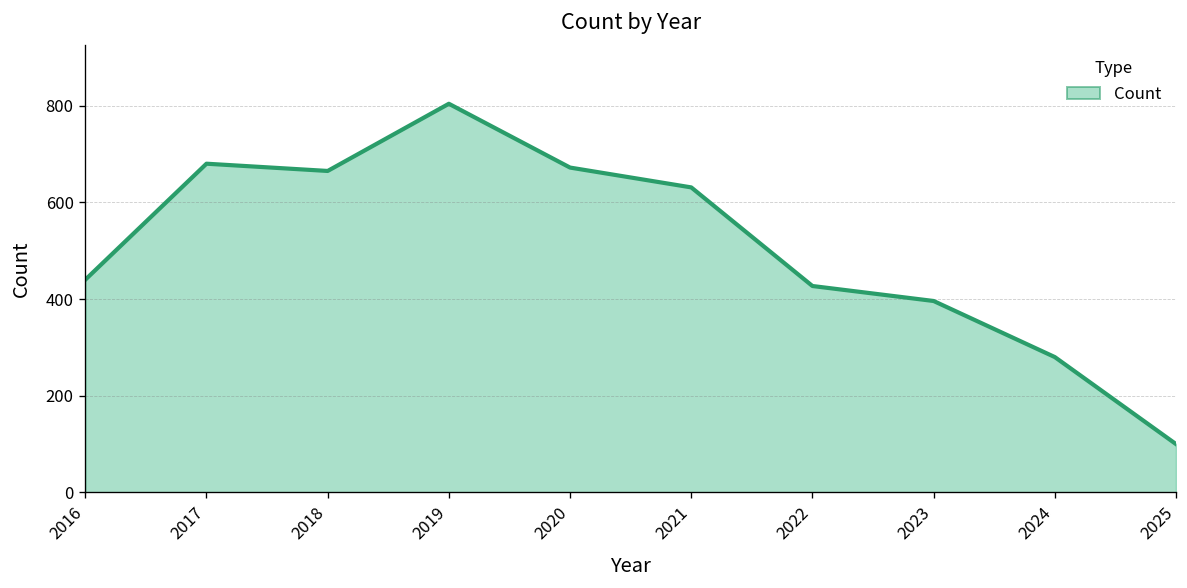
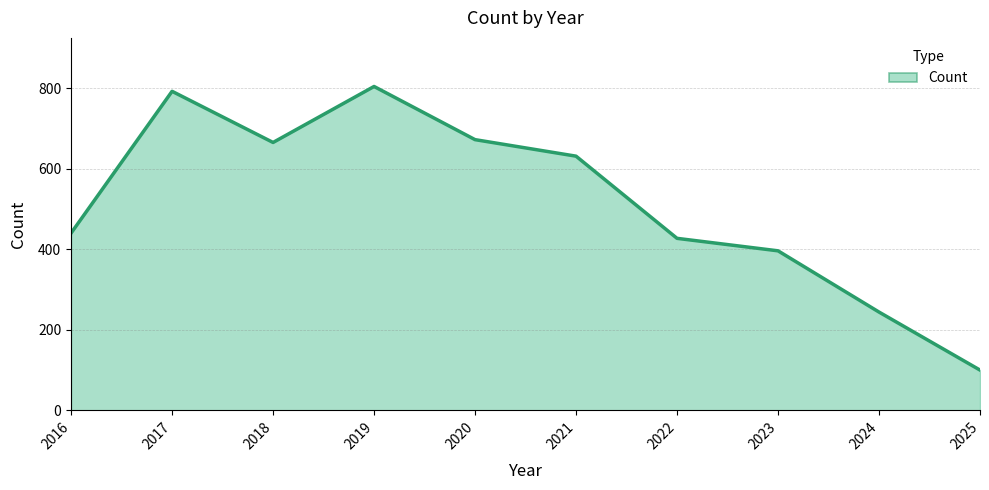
  {
    "2016": 440,
-   "2017": 680,
+   "2017": 790,
    "2018": 670,
    "2019": 800,
    "2020": 670,
    "2021": 630,
    "2022": 430,
    "2023": 400,
-   "2024": 280,
+   "2024": 240,
    "2025": 100
  }
